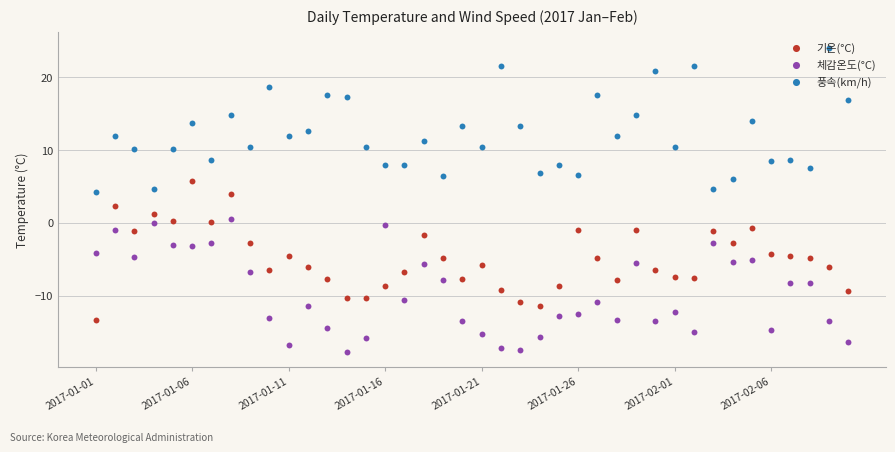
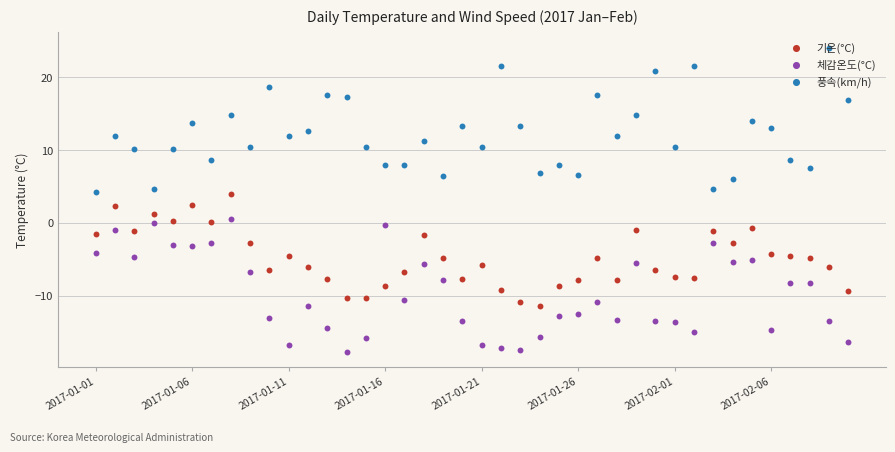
  {
    "기온(°C)": {
-     "2017-01-01": -13,
-     "2017-01-06": 6,
-     "2017-01-26": -1
+     "2017-01-01": -2,
+     "2017-01-06": 3,
+     "2017-01-26": -8
    },
    "체감온도(°C)": {
-     "2017-01-21": -15,
-     "2017-02-01": -12
+     "2017-01-21": -17,
+     "2017-02-01": -14
    },
    "풍속(km/h)": {
-     "2017-02-06": 9
+     "2017-02-06": 13
    }
  }
